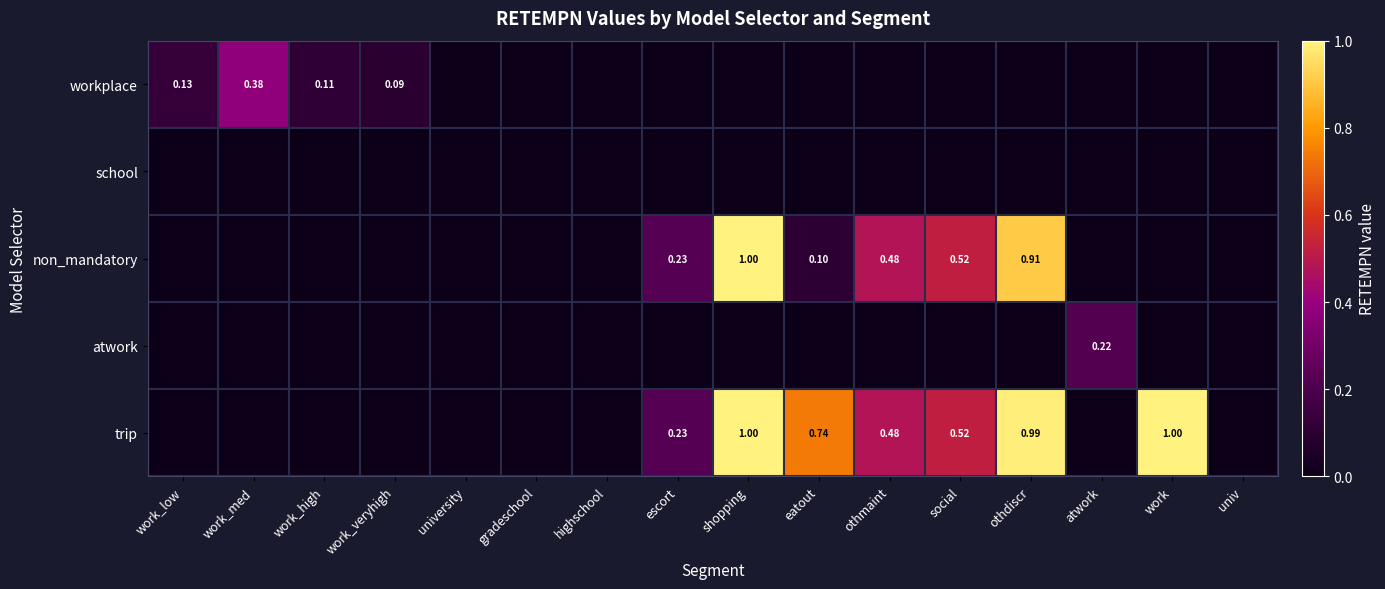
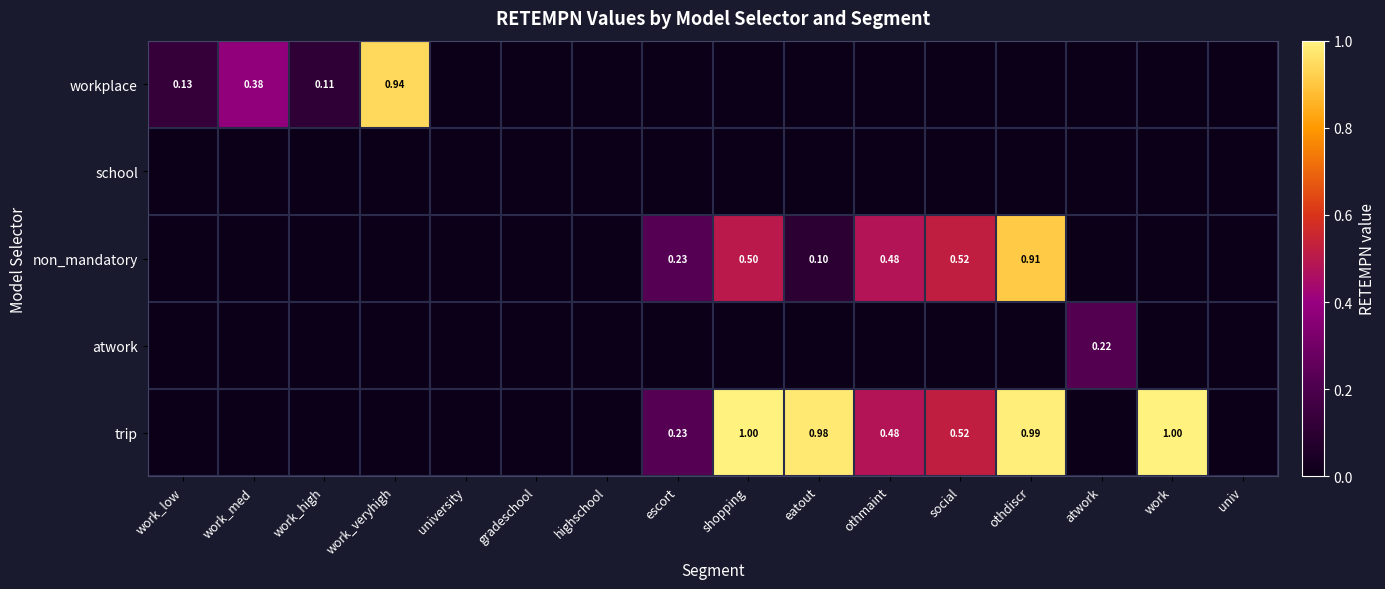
  {
    "workplace": {
      "work_low": 0.13,
      "work_med": 0.38,
      "work_high": 0.11,
-     "work_veryhigh": 0.09
+     "work_veryhigh": 0.94
    },
    "non_mandatory": {
      "escort": 0.23,
-     "shopping": 1.00,
+     "shopping": 0.50,
      "eatout": 0.10,
      "othmaint": 0.48,
      "social": 0.52,
      "othdiscr": 0.91
    },
    "atwork": {
      "atwork": 0.22
    },
    "trip": {
      "escort": 0.23,
      "shopping": 1.00,
-     "eatout": 0.74,
+     "eatout": 0.98,
      "othmaint": 0.48,
      "social": 0.52,
      "othdiscr": 0.99,
      "work": 1.00
    }
  }
